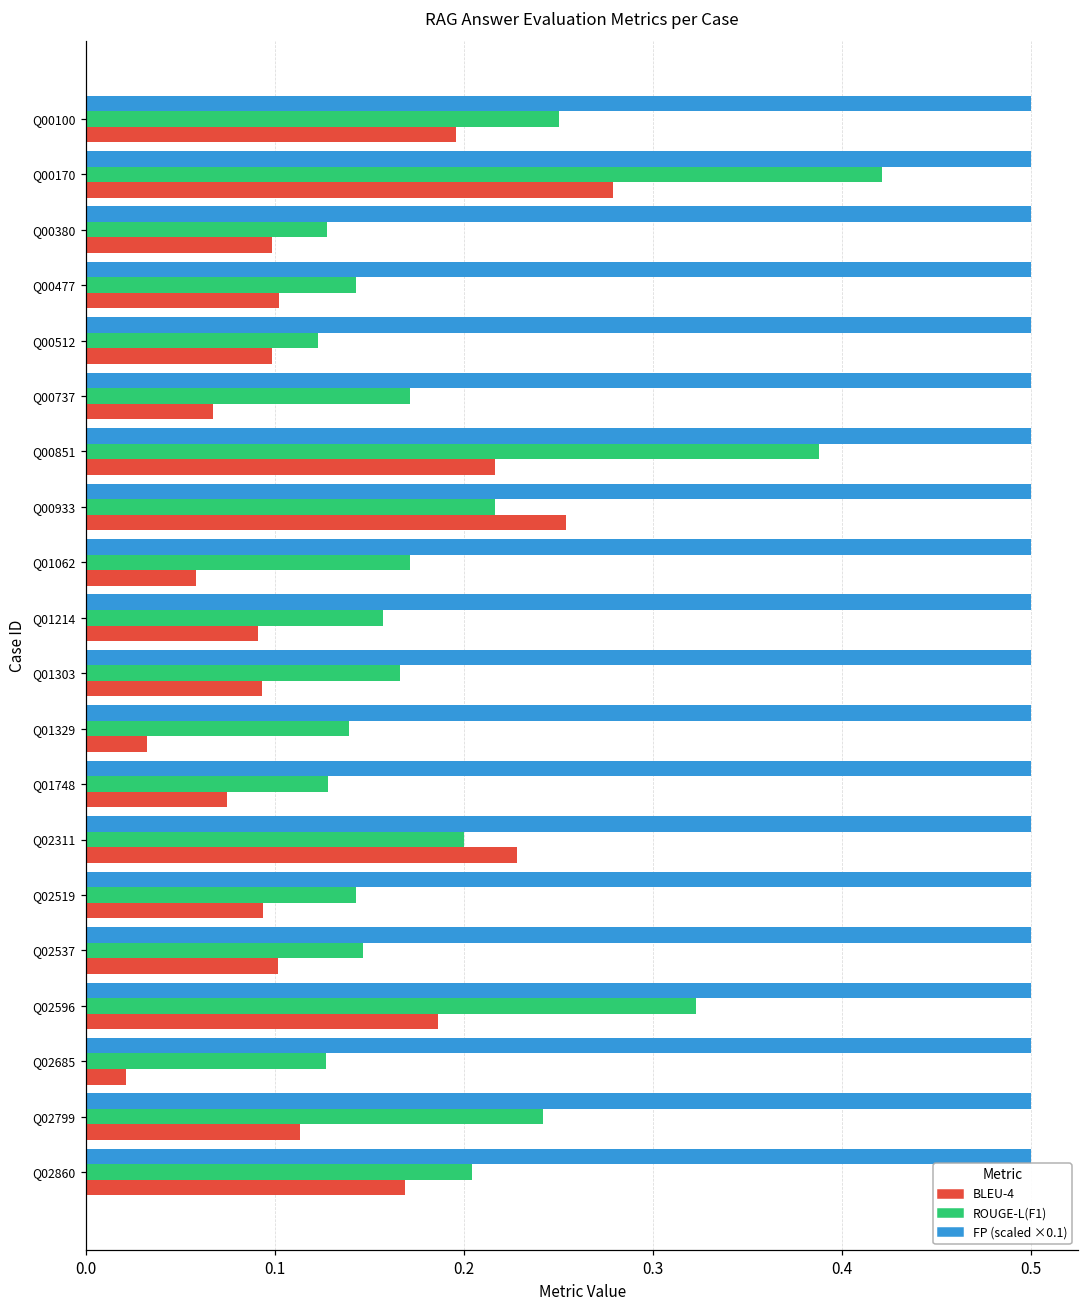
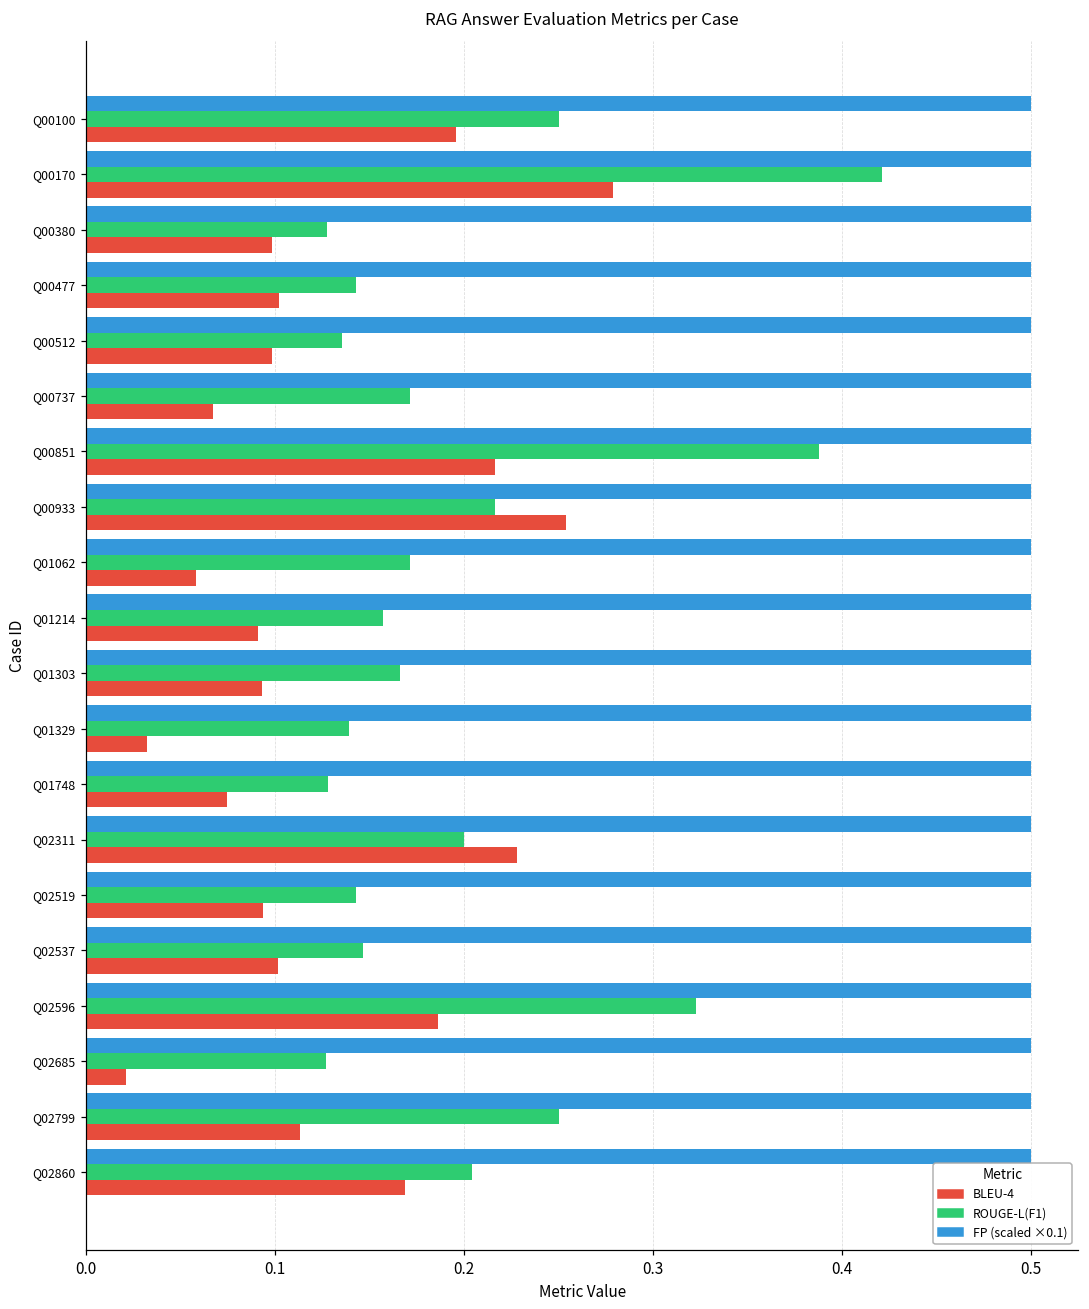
  {
    "BLEU-4": {
      "Q00100": 0.196,
      "Q00170": 0.279,
      "Q00380": 0.098,
      "Q00477": 0.102,
      "Q00512": 0.099,
      "Q00737": 0.067,
      "Q00851": 0.216,
      "Q00933": 0.254,
      "Q01062": 0.058,
      "Q01214": 0.091,
      "Q01303": 0.093,
      "Q01329": 0.032,
      "Q01748": 0.075,
      "Q02311": 0.228,
      "Q02519": 0.094,
      "Q02537": 0.102,
      "Q02596": 0.186,
      "Q02685": 0.021,
      "Q02799": 0.113,
      "Q02860": 0.169
    },
    "ROUGE-L(F1)": {
      "Q00100": 0.250,
      "Q00170": 0.421,
      "Q00380": 0.128,
      "Q00477": 0.143,
-     "Q00512": 0.122,
+     "Q00512": 0.136,
      "Q00737": 0.171,
      "Q00851": 0.388,
      "Q00933": 0.217,
      "Q01062": 0.171,
      "Q01214": 0.157,
      "Q01303": 0.166,
      "Q01329": 0.139,
      "Q01748": 0.128,
      "Q02311": 0.200,
      "Q02519": 0.143,
      "Q02537": 0.147,
      "Q02596": 0.323,
      "Q02685": 0.127,
-     "Q02799": 0.242,
+     "Q02799": 0.250,
      "Q02860": 0.204
    },
    "FP (scaled ×0.1)": {
      "Q00100": 0.500,
      "Q00170": 0.500,
      "Q00380": 0.500,
      "Q00477": 0.500,
      "Q00512": 0.500,
      "Q00737": 0.500,
      "Q00851": 0.500,
      "Q00933": 0.500,
      "Q01062": 0.500,
      "Q01214": 0.500,
      "Q01303": 0.500,
      "Q01329": 0.500,
      "Q01748": 0.500,
      "Q02311": 0.500,
      "Q02519": 0.500,
      "Q02537": 0.500,
      "Q02596": 0.500,
      "Q02685": 0.500,
      "Q02799": 0.500,
      "Q02860": 0.500
    }
  }
